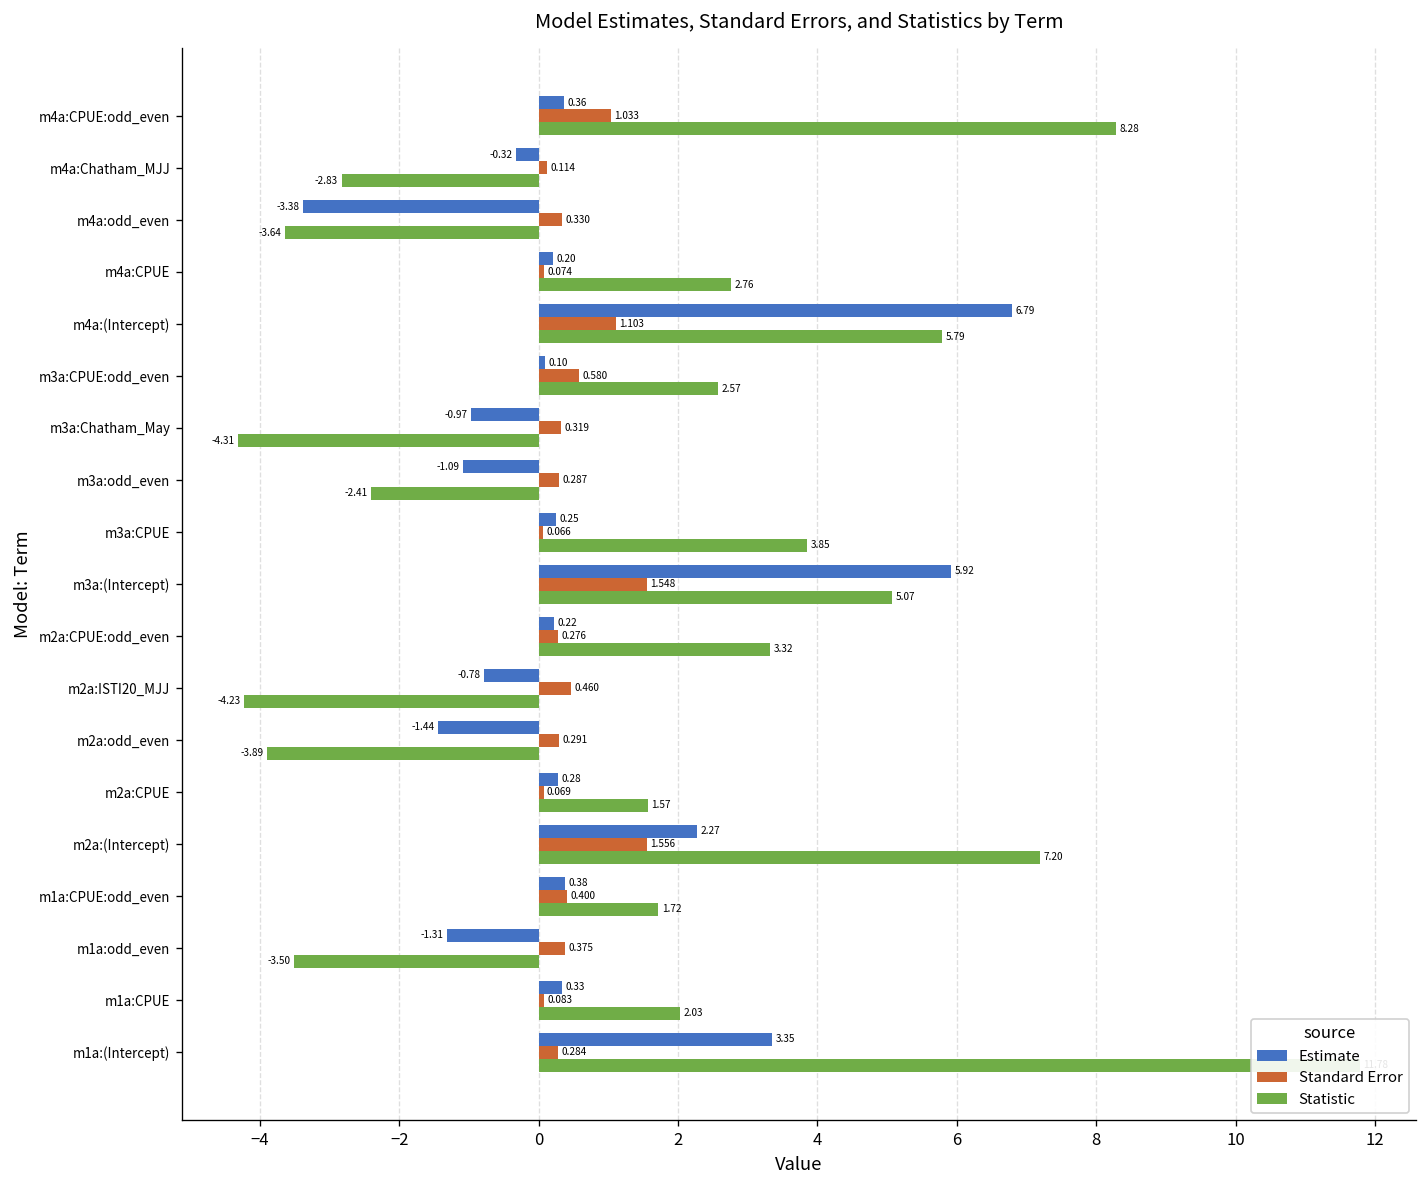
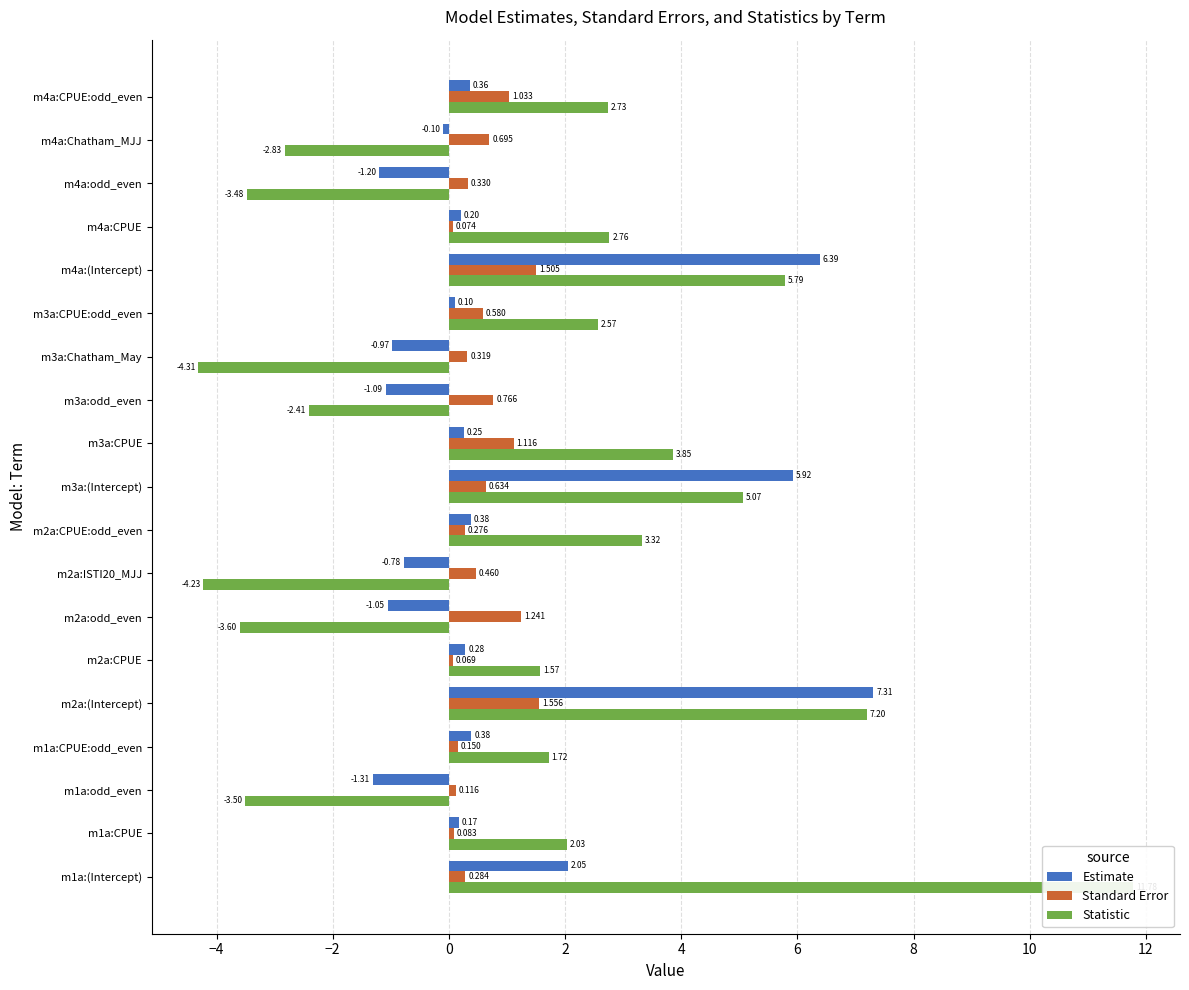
  {
    "Estimate": {
      "m4a:CPUE:odd_even": 0.36,
-     "m4a:Chatham_MJJ": -0.32,
-     "m4a:odd_even": -3.38,
+     "m4a:Chatham_MJJ": -0.10,
+     "m4a:odd_even": -1.20,
      "m4a:CPUE": 0.20,
-     "m4a:(Intercept)": 6.79,
+     "m4a:(Intercept)": 6.39,
      "m3a:CPUE:odd_even": 0.10,
      "m3a:Chatham_May": -0.97,
      "m3a:odd_even": -1.09,
      "m3a:CPUE": 0.25,
      "m3a:(Intercept)": 5.92,
-     "m2a:CPUE:odd_even": 0.22,
+     "m2a:CPUE:odd_even": 0.38,
      "m2a:ISTI20_MJJ": -0.78,
-     "m2a:odd_even": -1.44,
+     "m2a:odd_even": -1.05,
      "m2a:CPUE": 0.28,
-     "m2a:(Intercept)": 2.27,
+     "m2a:(Intercept)": 7.31,
      "m1a:CPUE:odd_even": 0.38,
      "m1a:odd_even": -1.31,
-     "m1a:CPUE": 0.33,
-     "m1a:(Intercept)": 3.35
+     "m1a:CPUE": 0.17,
+     "m1a:(Intercept)": 2.05
    },
    "Standard Error": {
      "m4a:CPUE:odd_even": 1.033,
-     "m4a:Chatham_MJJ": 0.114,
+     "m4a:Chatham_MJJ": 0.695,
      "m4a:odd_even": 0.330,
      "m4a:CPUE": 0.074,
-     "m4a:(Intercept)": 1.103,
+     "m4a:(Intercept)": 1.505,
      "m3a:CPUE:odd_even": 0.580,
      "m3a:Chatham_May": 0.319,
-     "m3a:odd_even": 0.287,
-     "m3a:CPUE": 0.066,
-     "m3a:(Intercept)": 1.548,
+     "m3a:odd_even": 0.766,
+     "m3a:CPUE": 1.116,
+     "m3a:(Intercept)": 0.634,
      "m2a:CPUE:odd_even": 0.276,
      "m2a:ISTI20_MJJ": 0.460,
-     "m2a:odd_even": 0.291,
+     "m2a:odd_even": 1.241,
      "m2a:CPUE": 0.069,
      "m2a:(Intercept)": 1.556,
-     "m1a:CPUE:odd_even": 0.400,
-     "m1a:odd_even": 0.375,
+     "m1a:CPUE:odd_even": 0.150,
+     "m1a:odd_even": 0.116,
      "m1a:CPUE": 0.083,
      "m1a:(Intercept)": 0.284
    },
    "Statistic": {
-     "m4a:CPUE:odd_even": 8.28,
+     "m4a:CPUE:odd_even": 2.73,
      "m4a:Chatham_MJJ": -2.83,
-     "m4a:odd_even": -3.64,
+     "m4a:odd_even": -3.48,
      "m4a:CPUE": 2.76,
      "m4a:(Intercept)": 5.79,
      "m3a:CPUE:odd_even": 2.57,
      "m3a:Chatham_May": -4.31,
      "m3a:odd_even": -2.41,
      "m3a:CPUE": 3.85,
      "m3a:(Intercept)": 5.07,
      "m2a:CPUE:odd_even": 3.32,
      "m2a:ISTI20_MJJ": -4.23,
-     "m2a:odd_even": -3.89,
+     "m2a:odd_even": -3.60,
      "m2a:CPUE": 1.57,
      "m2a:(Intercept)": 7.20,
      "m1a:CPUE:odd_even": 1.72,
      "m1a:odd_even": -3.50,
      "m1a:CPUE": 2.03
    }
  }
